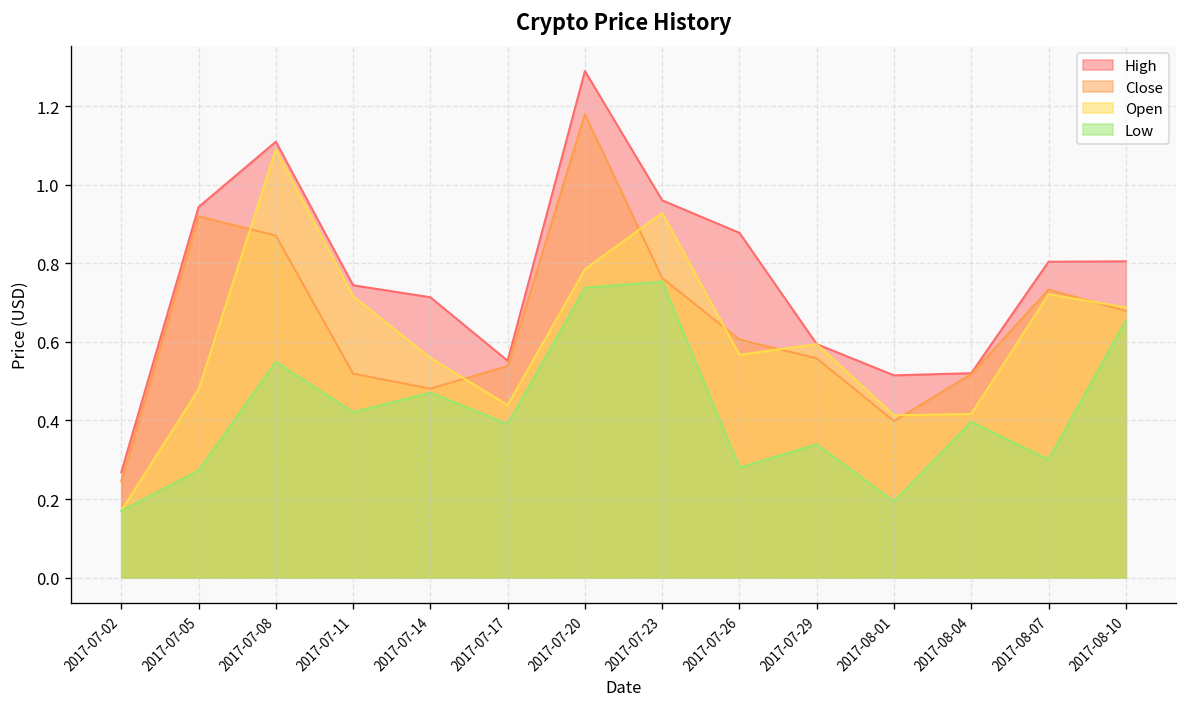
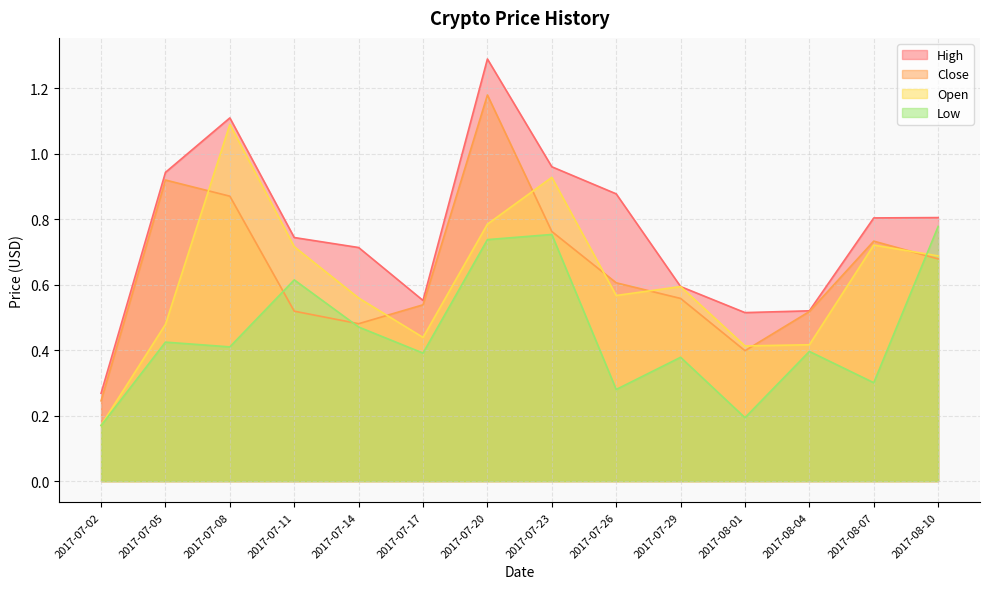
  {
    "Low": {
-     "2017-07-05": 0.27,
-     "2017-07-08": 0.55,
-     "2017-07-11": 0.42,
+     "2017-07-05": 0.42,
+     "2017-07-08": 0.41,
+     "2017-07-11": 0.62,
      "2017-07-14": 0.47,
      "2017-07-17": 0.39,
      "2017-07-20": 0.74,
      "2017-07-23": 0.75,
      "2017-07-26": 0.28,
-     "2017-07-29": 0.34,
+     "2017-07-29": 0.38,
      "2017-08-01": 0.19,
      "2017-08-04": 0.40,
      "2017-08-07": 0.30,
-     "2017-08-10": 0.65
+     "2017-08-10": 0.78
    }
  }
